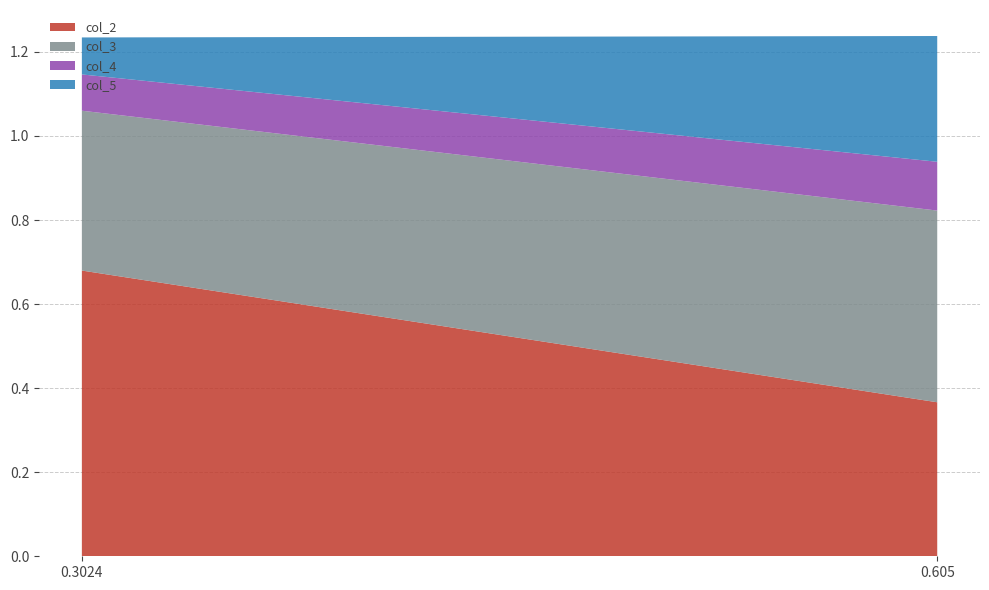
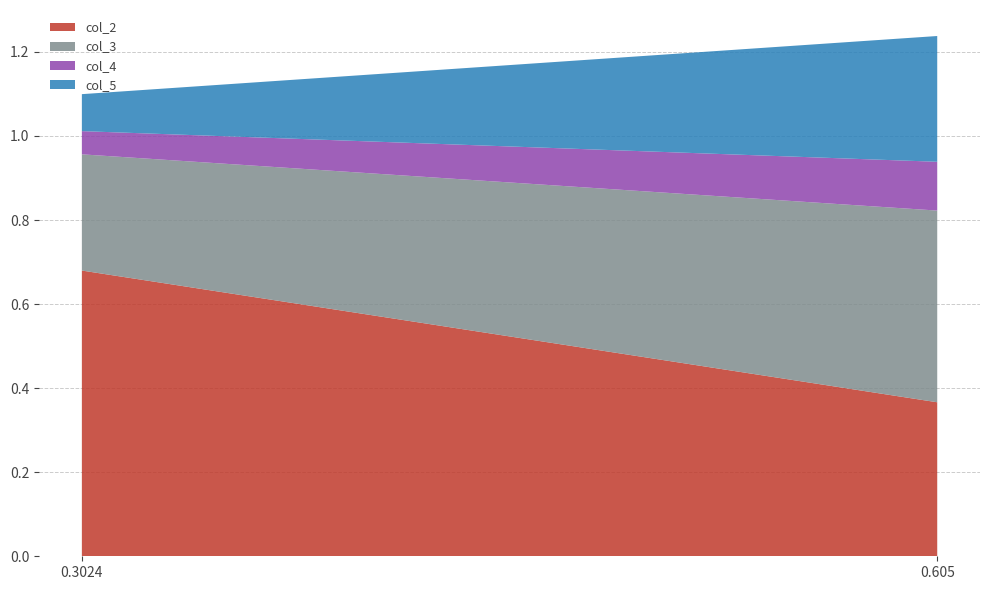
  {
    "col_2": {
      "0.3024": 0.68,
      "0.605": 0.37
    },
    "col_3": {
-     "0.3024": 0.38,
+     "0.3024": 0.28,
      "0.605": 0.46
    },
    "col_4": {
-     "0.3024": 0.09,
+     "0.3024": 0.06,
      "0.605": 0.12
    },
    "col_5": {
      "0.3024": 0.09,
      "0.605": 0.30
    }
  }
